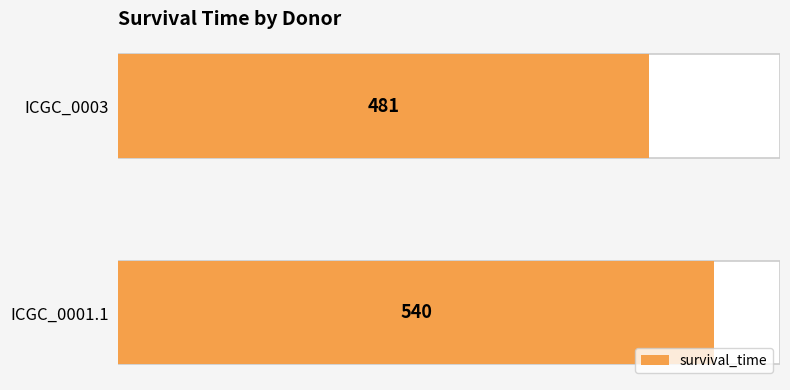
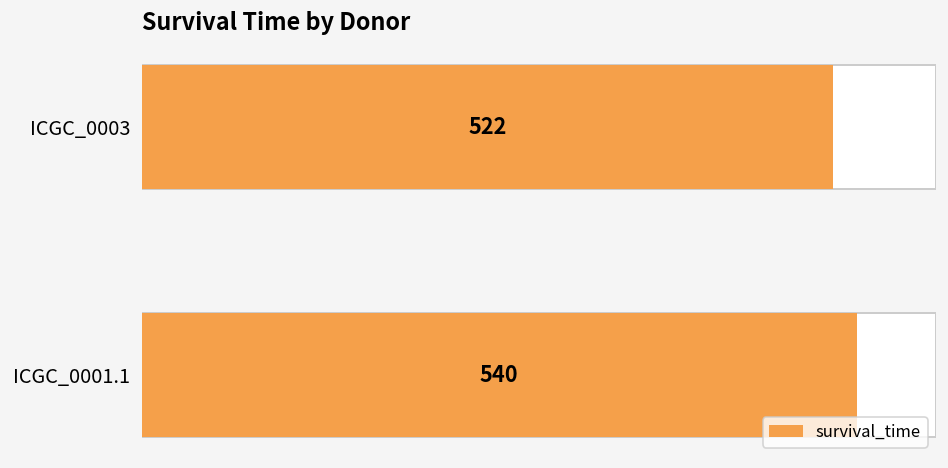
  {
    "survival_time": {
-     "ICGC_0003": 481
+     "ICGC_0003": 522
    }
  }
